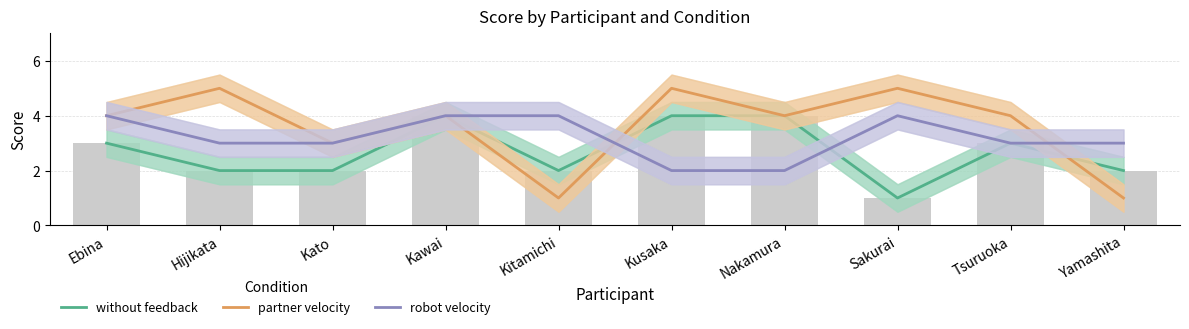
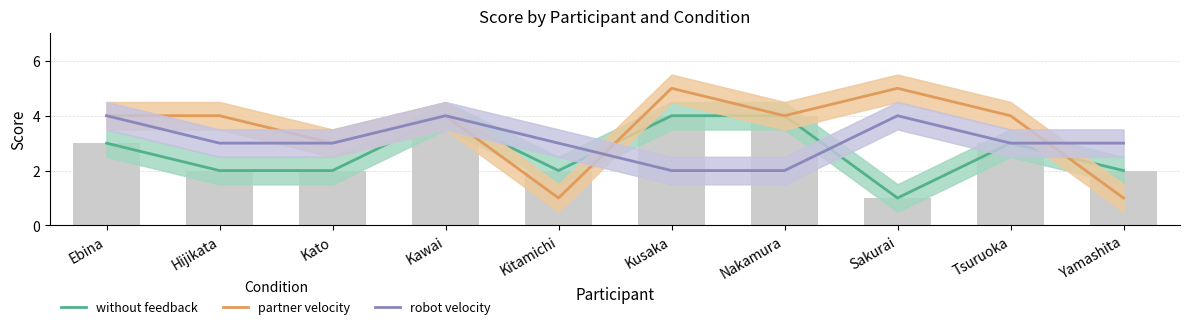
  {
    "without feedback": {
      "Ebina": 3,
      "Hijikata": 2,
      "Kato": 2,
      "Kawai": 4,
      "Kitamichi": 2,
      "Kusaka": 4,
      "Nakamura": 4,
      "Sakurai": 1,
      "Tsuruoka": 3,
      "Yamashita": 2
    },
    "partner velocity": {
-     "Hijikata": 5,
+     "Hijikata": 4,
      "Kitamichi": 1,
      "Kusaka": 5,
      "Sakurai": 5,
      "Tsuruoka": 4,
      "Yamashita": 1
    },
    "robot velocity": {
      "Hijikata": 3,
-     "Kitamichi": 4,
+     "Kitamichi": 3,
      "Kusaka": 2,
      "Nakamura": 2,
      "Sakurai": 4,
      "Yamashita": 3
    }
  }
